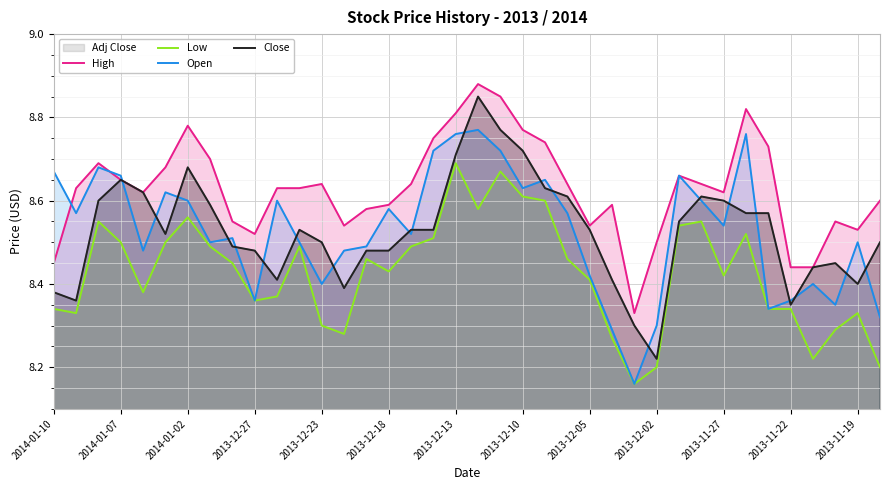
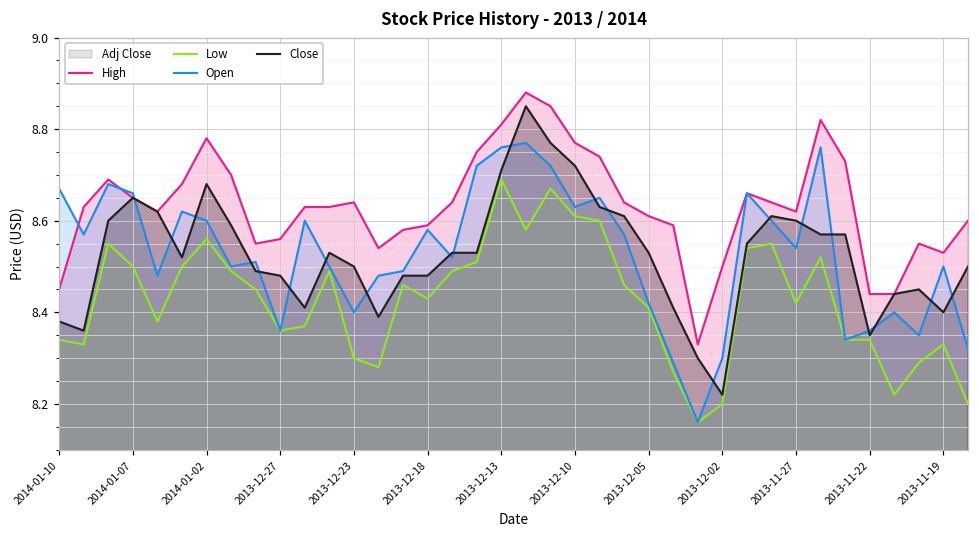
  {
    "High": {
      "2014-01-10": 8.45,
      "2014-01-02": 8.78,
-     "2013-12-27": 8.52,
+     "2013-12-27": 8.56,
      "2013-12-23": 8.64,
      "2013-12-18": 8.59,
      "2013-12-13": 8.81,
      "2013-12-10": 8.77,
-     "2013-12-05": 8.54,
+     "2013-12-05": 8.61,
      "2013-12-02": 8.50,
      "2013-11-27": 8.62,
      "2013-11-22": 8.44,
      "2013-11-19": 8.53
    },
    "Low": {
      "2014-01-10": 8.34,
      "2014-01-07": 8.50,
      "2014-01-02": 8.56,
      "2013-12-23": 8.30,
      "2013-12-18": 8.43,
      "2013-12-13": 8.69,
      "2013-12-10": 8.61,
      "2013-12-05": 8.41,
      "2013-12-02": 8.20,
      "2013-11-27": 8.42,
      "2013-11-22": 8.34,
      "2013-11-19": 8.33
    },
    "Open": {
      "2014-01-10": 8.67,
      "2014-01-07": 8.66,
      "2014-01-02": 8.60,
      "2013-12-23": 8.40,
      "2013-12-18": 8.58,
      "2013-12-13": 8.76,
      "2013-12-10": 8.63,
      "2013-12-05": 8.42,
      "2013-12-02": 8.30,
      "2013-11-27": 8.54,
      "2013-11-22": 8.36,
      "2013-11-19": 8.50
    },
    "Adj Close": {
      "2014-01-10": 8.38,
      "2014-01-02": 8.68,
      "2013-12-27": 8.48,
      "2013-12-23": 8.50,
      "2013-12-18": 8.48,
      "2013-12-13": 8.71,
      "2013-12-10": 8.72,
      "2013-12-05": 8.53,
      "2013-12-02": 8.22,
      "2013-11-27": 8.60,
      "2013-11-22": 8.35,
      "2013-11-19": 8.40
    }
  }
